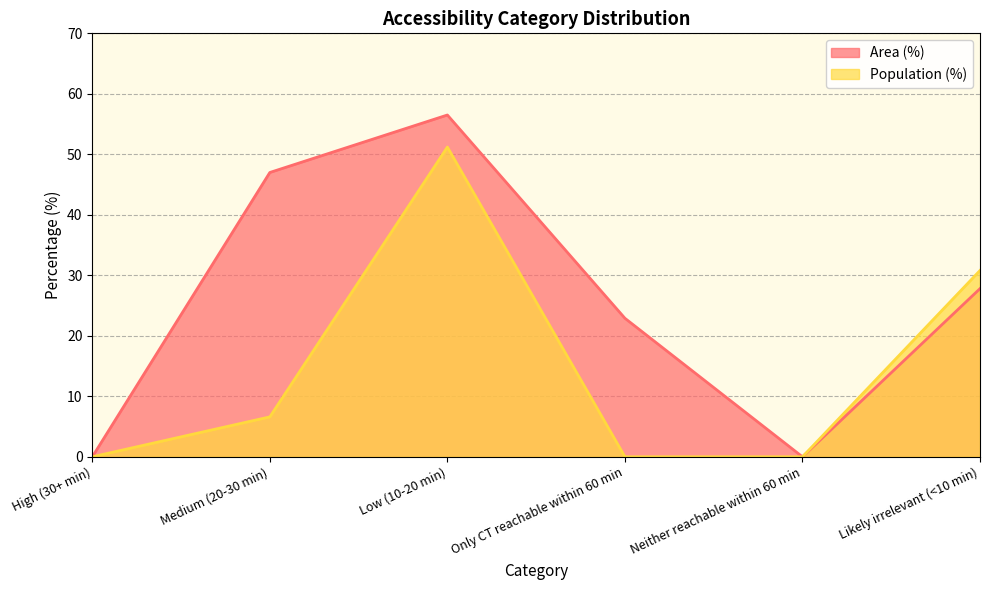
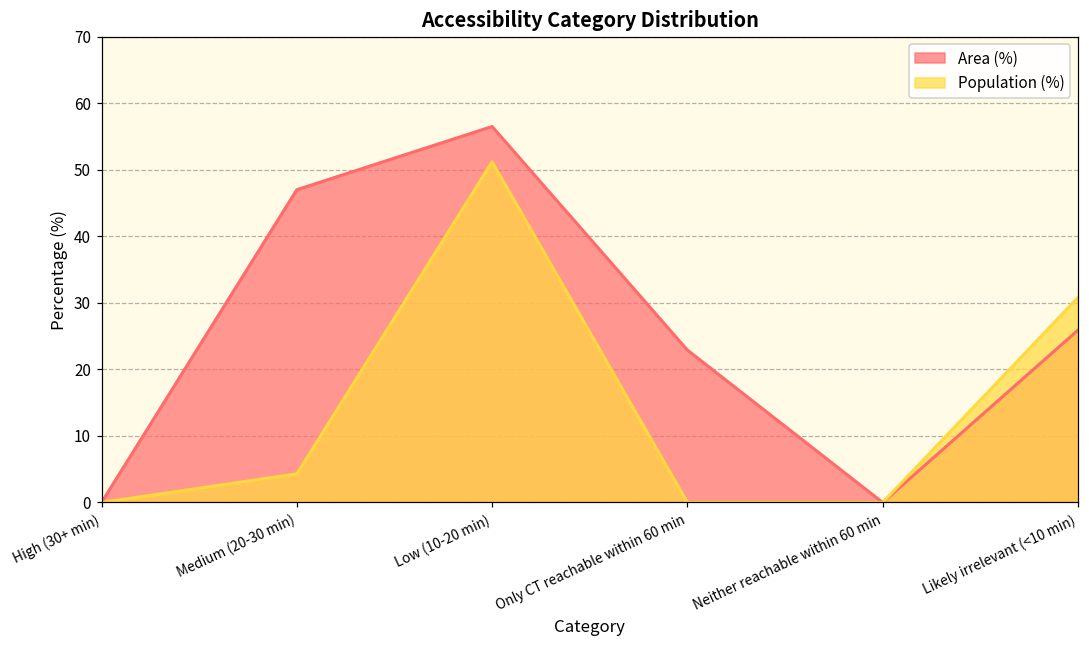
  {
    "Area (%)": {
      "Medium (20-30 min)": 47,
      "Low (10-20 min)": 57,
      "Only CT reachable within 60 min": 23,
-     "Likely irrelevant (<10 min)": 28
+     "Likely irrelevant (<10 min)": 26
    },
    "Population (%)": {
-     "Medium (20-30 min)": 7,
+     "Medium (20-30 min)": 4,
      "Low (10-20 min)": 51,
      "Only CT reachable within 60 min": 0,
      "Likely irrelevant (<10 min)": 31
    }
  }
